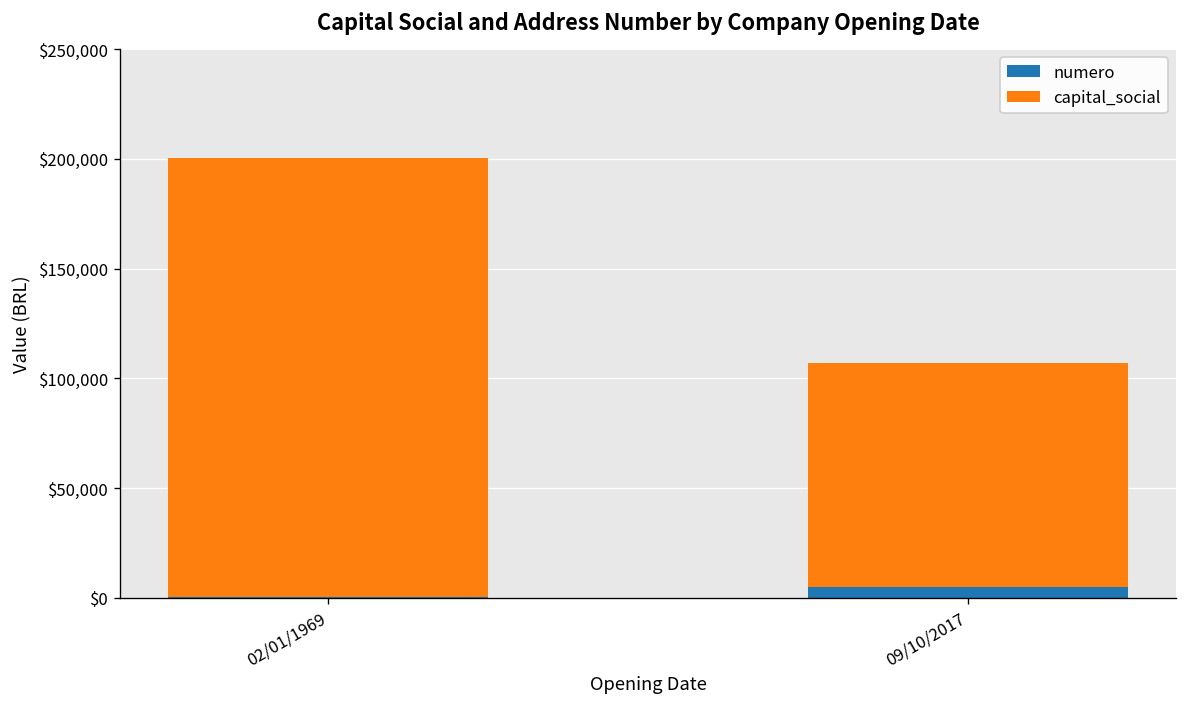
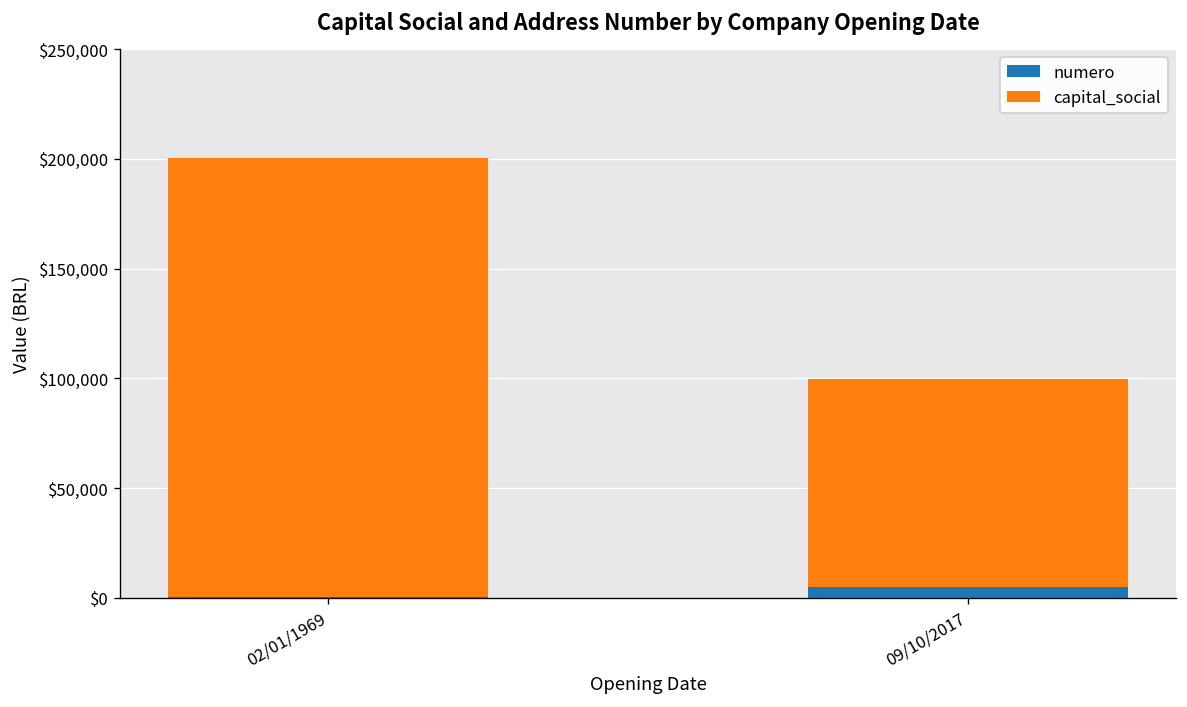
  {
    "numero": {
      "09/10/2017": "$5,000"
    },
    "capital_social": {
      "02/01/1969": "$200,000",
-     "09/10/2017": "$102,000"
+     "09/10/2017": "$95,000"
    }
  }
